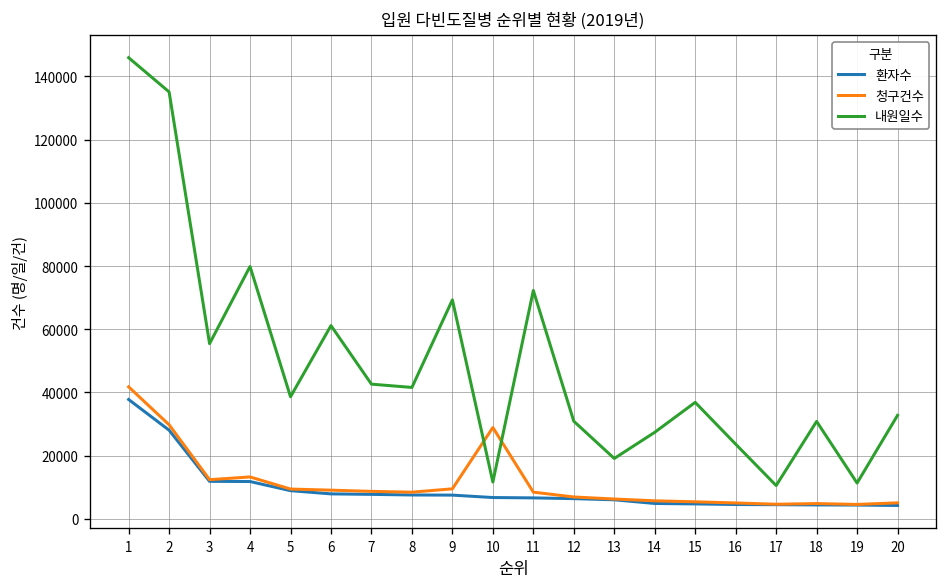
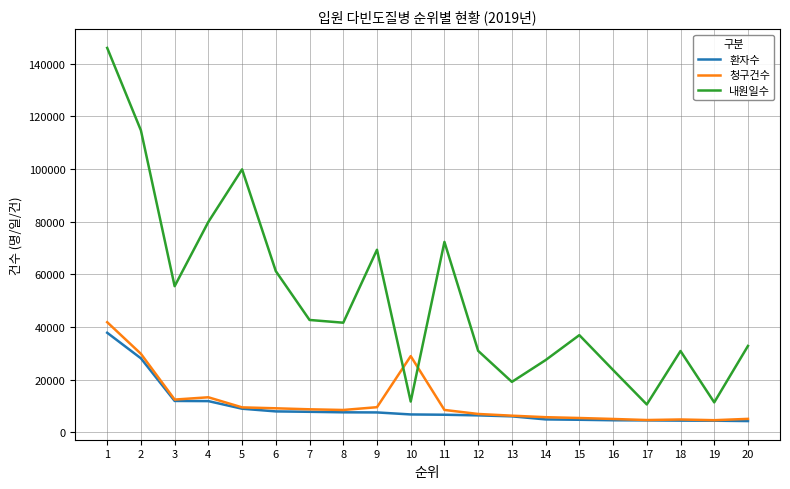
  {
    "환자수": {
      "1": 38000,
      "2": 28000,
      "4": 12000,
      "6": 8000,
      "9": 8000,
      "10": 7000,
      "11": 7000
    },
    "청구건수": {
      "1": 42000,
      "2": 30000,
      "4": 13000,
      "6": 9000,
      "9": 9000,
      "10": 29000,
      "11": 8000
    },
    "내원일수": {
      "1": 146000,
-     "2": 135000,
+     "2": 115000,
      "3": 55000,
      "4": 80000,
-     "5": 39000,
+     "5": 100000,
      "6": 61000,
      "7": 43000,
      "8": 42000,
      "9": 69000,
      "10": 12000,
      "11": 72000,
      "12": 31000,
      "13": 19000,
      "14": 27000,
      "15": 37000,
      "16": 24000,
      "17": 11000,
      "18": 31000,
      "19": 11000,
      "20": 33000
    }
  }
